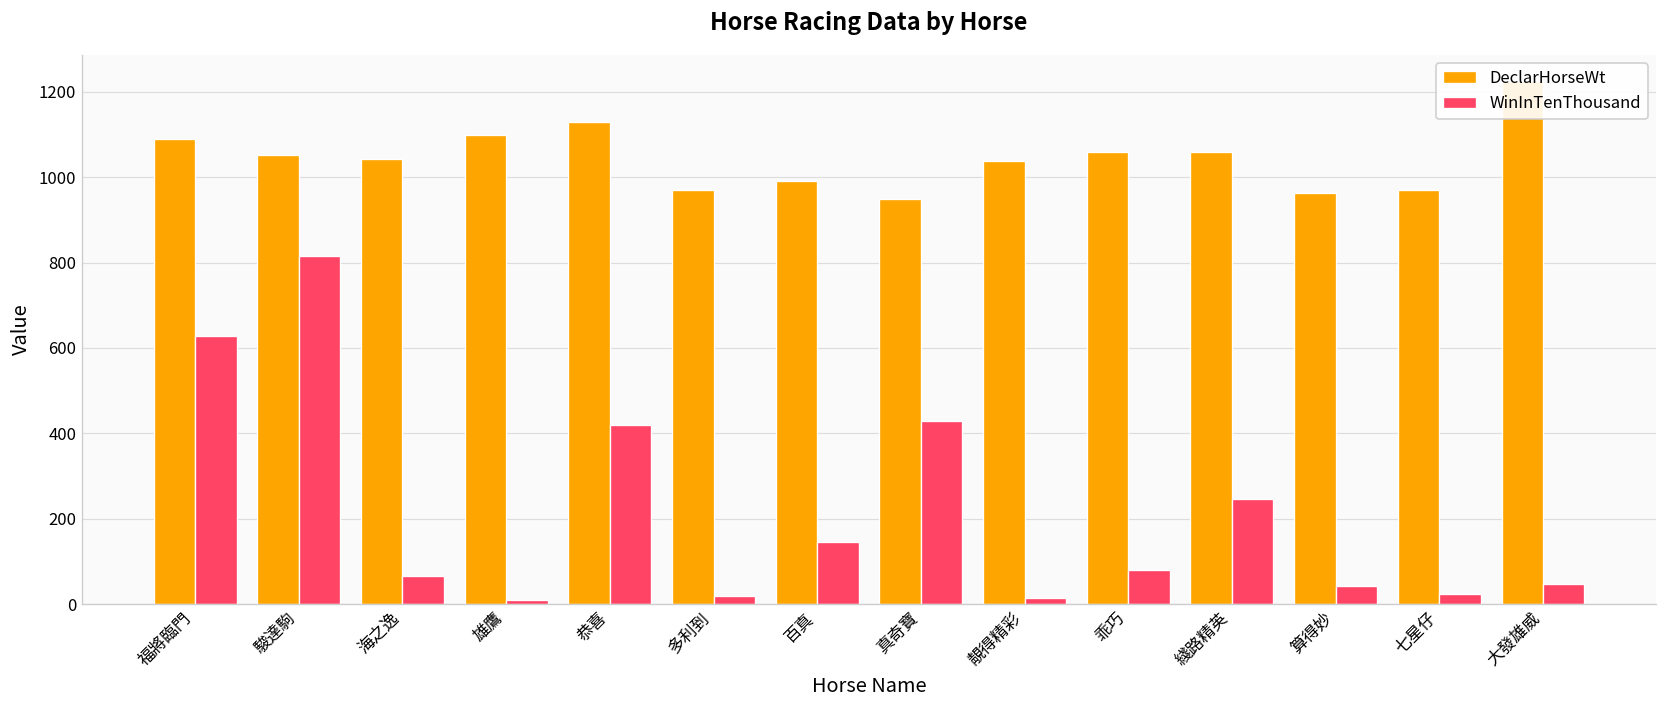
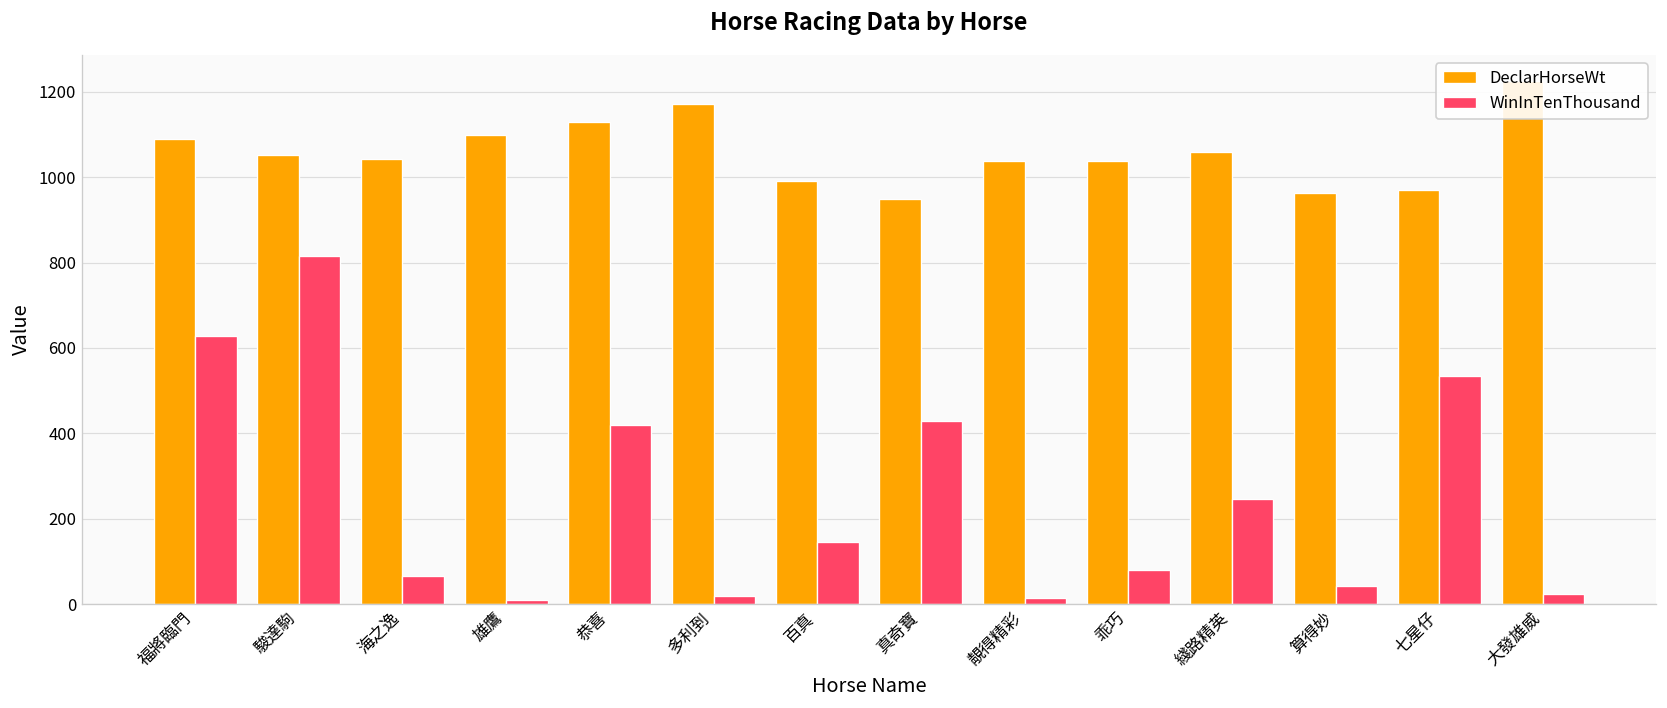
  {
    "DeclarHorseWt": {
      "福將臨門": 1090,
      "駿達駒": 1050,
      "海之逸": 1040,
      "雄鷹": 1100,
      "恭喜": 1130,
-     "多利到": 970,
+     "多利到": 1170,
      "百真": 990,
      "真奇寶": 950,
      "靚得精彩": 1040,
-     "乖巧": 1060,
+     "乖巧": 1040,
      "綫路精英": 1060,
      "算得妙": 960,
      "七星仔": 970
    },
    "WinInTenThousand": {
      "福將臨門": 630,
      "駿達駒": 820,
      "海之逸": 70,
      "雄鷹": 10,
      "恭喜": 420,
      "多利到": 20,
      "百真": 150,
      "真奇寶": 430,
      "靚得精彩": 20,
      "乖巧": 80,
      "綫路精英": 250,
      "算得妙": 40,
-     "七星仔": 20,
-     "大發雄威": 50
+     "七星仔": 530,
+     "大發雄威": 20
    }
  }
